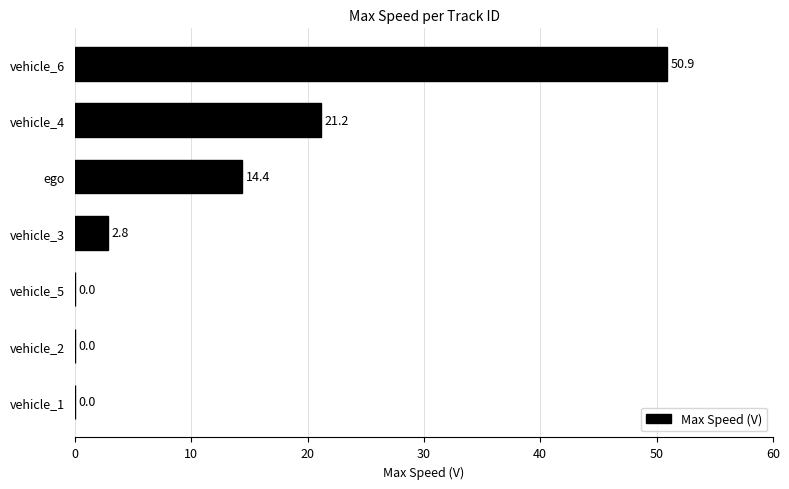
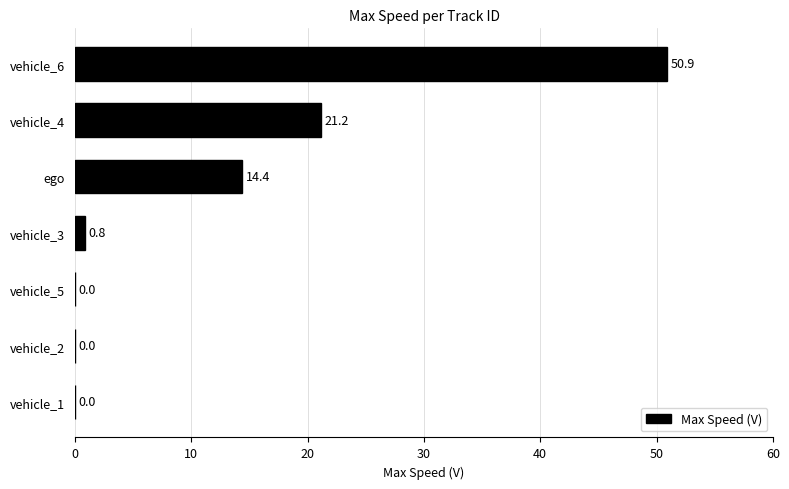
  {
    "vehicle_6": 50.9,
    "vehicle_4": 21.2,
    "ego": 14.4,
-   "vehicle_3": 2.8,
+   "vehicle_3": 0.8,
    "vehicle_5": 0.0,
    "vehicle_2": 0.0,
    "vehicle_1": 0.0
  }
